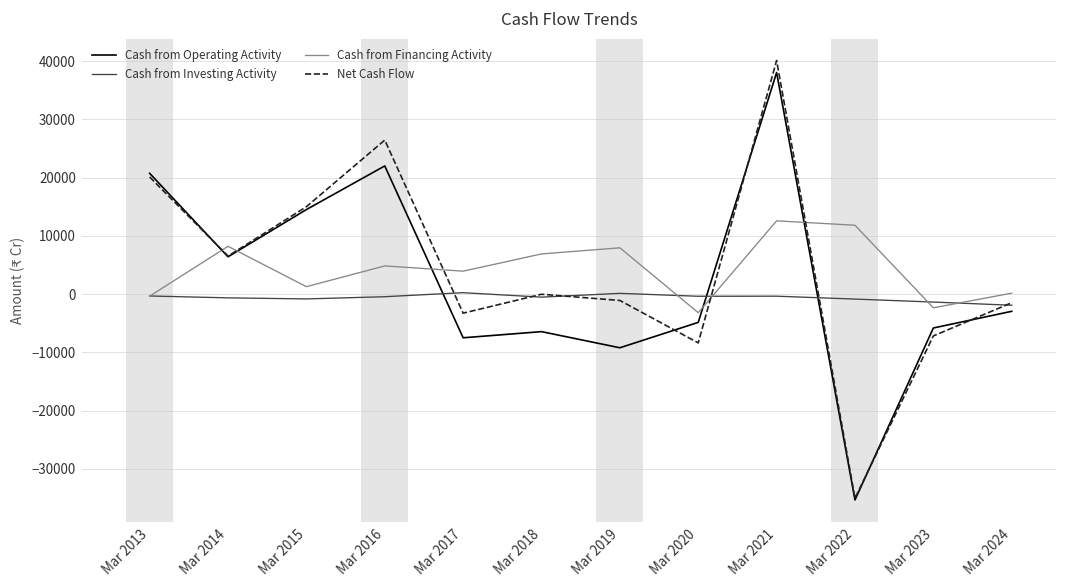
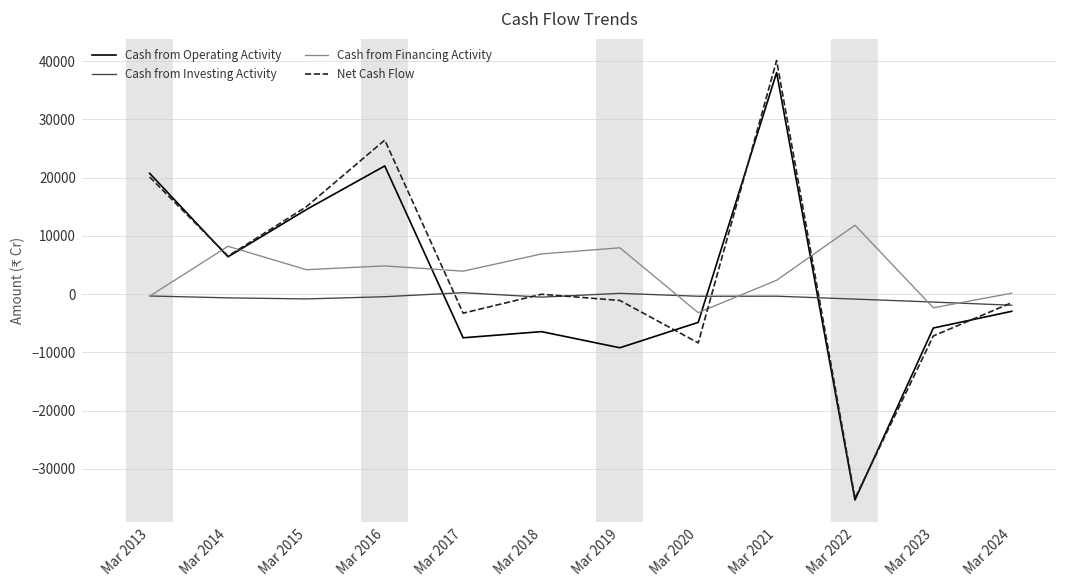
  {
    "Cash from Financing Activity": {
      "Mar 2014": 8000,
-     "Mar 2015": 1000,
+     "Mar 2015": 4000,
      "Mar 2016": 5000,
      "Mar 2017": 4000,
      "Mar 2018": 7000,
      "Mar 2019": 8000,
      "Mar 2020": -3000,
-     "Mar 2021": 13000,
+     "Mar 2021": 2000,
      "Mar 2022": 12000,
      "Mar 2023": -2000,
      "Mar 2024": 0
    }
  }
